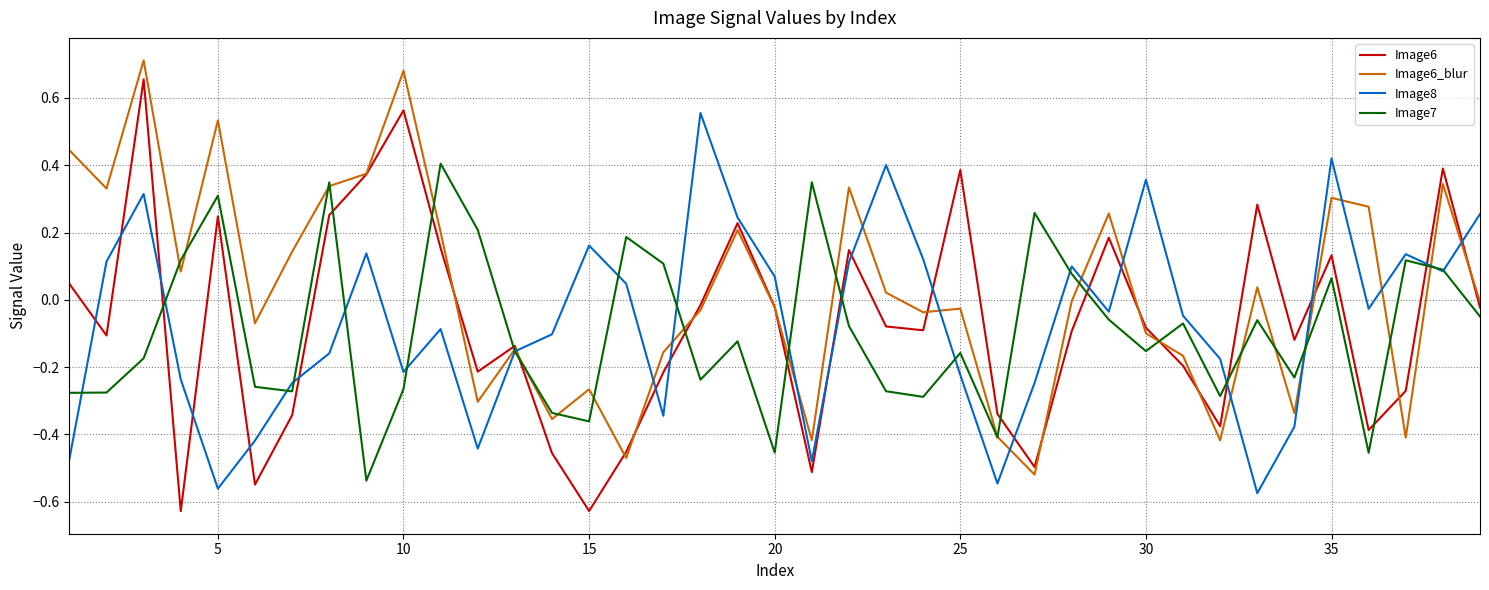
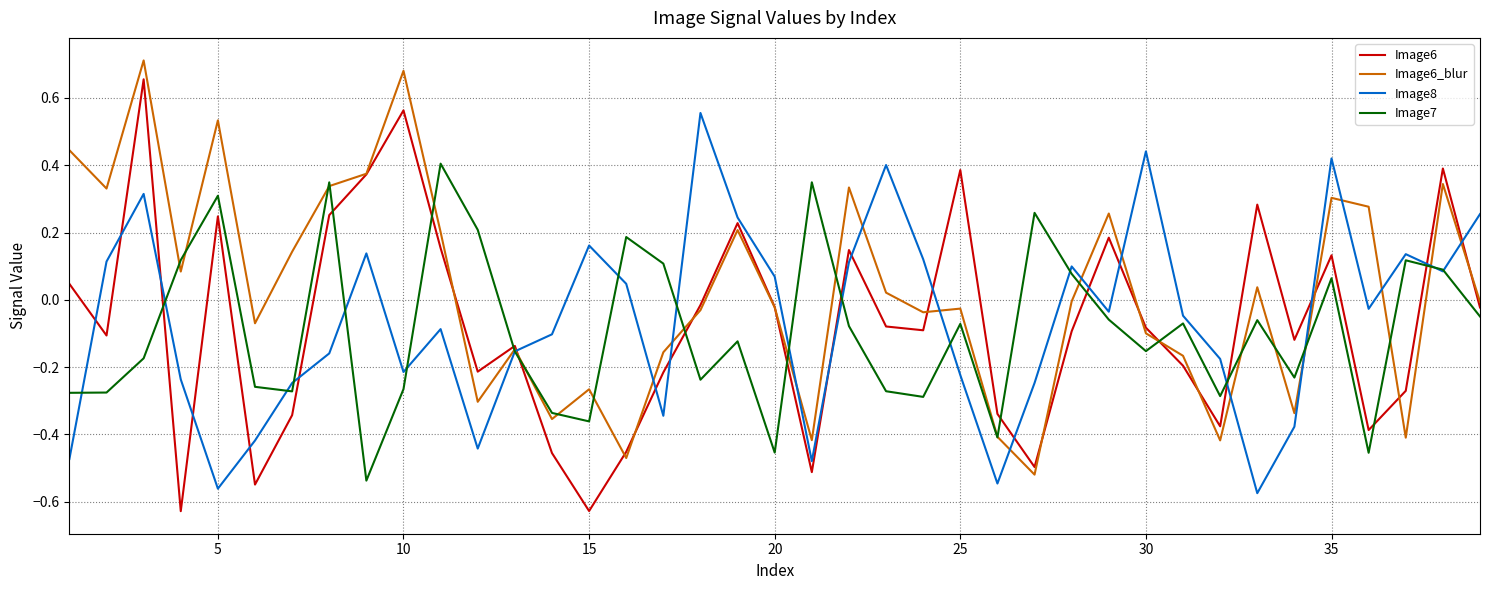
  {
    "Image6": {
      "5": 0.25,
      "10": 0.56,
      "15": -0.63,
      "25": 0.39,
      "30": -0.08,
      "35": 0.13
    },
    "Image6_blur": {
      "5": 0.53,
      "10": 0.68,
      "15": -0.27,
      "25": -0.03,
      "30": -0.10,
      "35": 0.30
    },
    "Image8": {
      "5": -0.56,
      "10": -0.21,
      "15": 0.16,
      "20": 0.07,
      "25": -0.22,
-     "30": 0.36,
+     "30": 0.44,
      "35": 0.42
    },
    "Image7": {
      "5": 0.31,
      "10": -0.27,
      "15": -0.36,
      "20": -0.45,
-     "25": -0.16,
+     "25": -0.07,
      "30": -0.15,
      "35": 0.06
    }
  }
